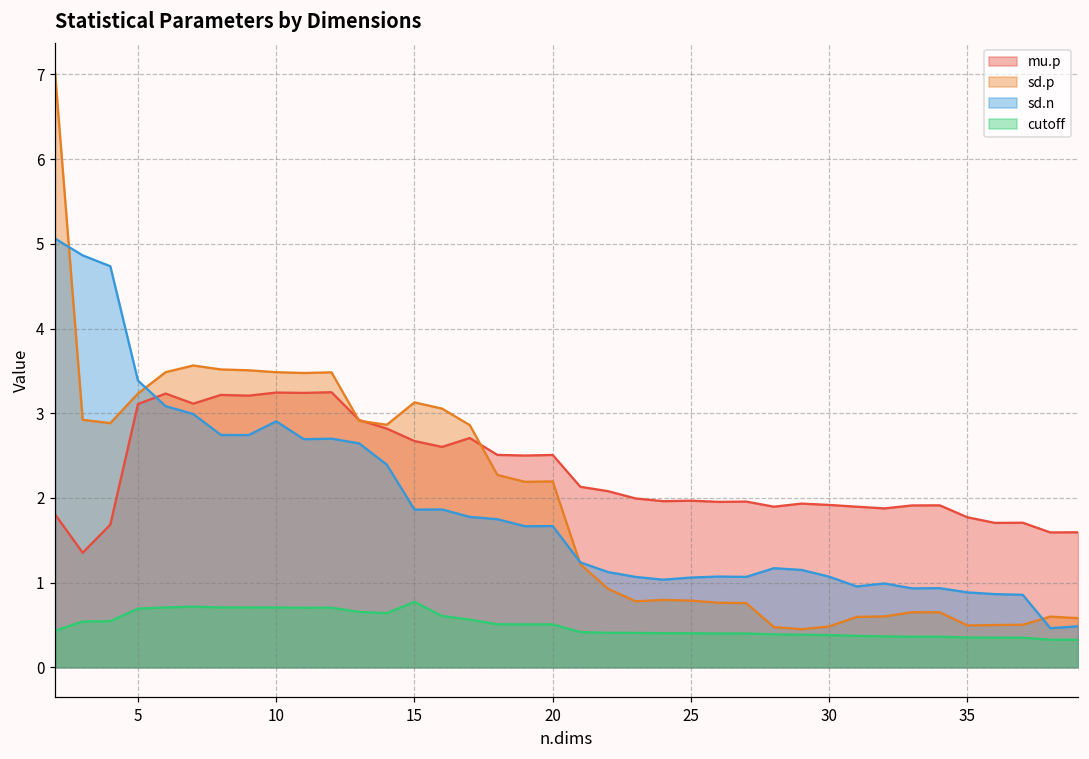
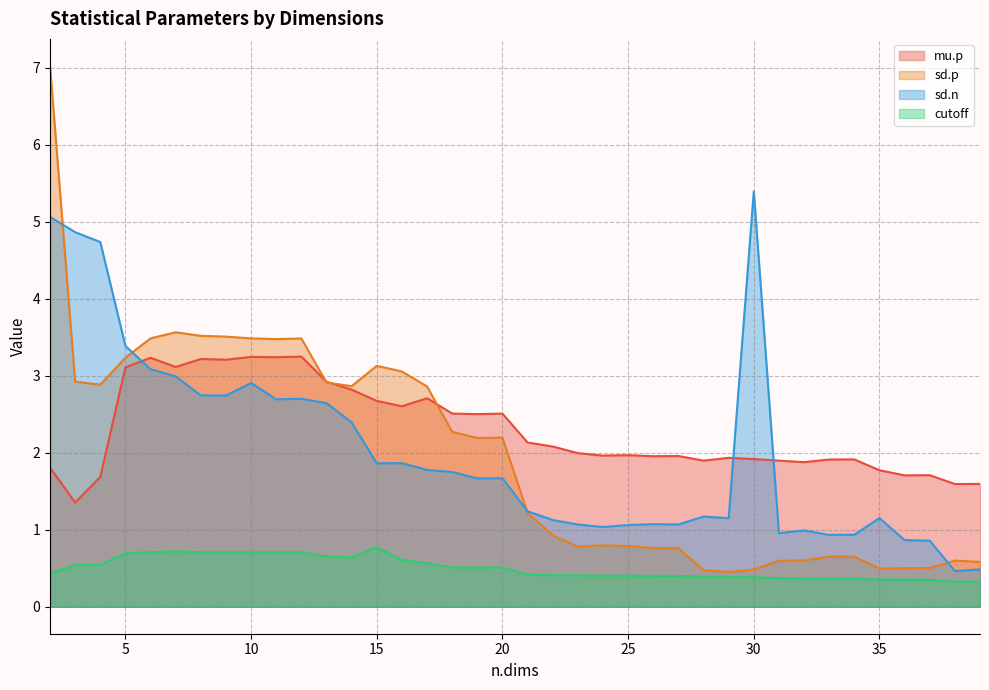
  {
    "sd.n": {
      "5": 3.4,
      "10": 2.9,
      "15": 1.9,
      "20": 1.7,
      "25": 1.1,
-     "30": 1.1,
-     "35": 0.9
+     "30": 5.4,
+     "35": 1.2
    },
    "cutoff": {
      "5": 0.7,
      "10": 0.7,
      "15": 0.8,
      "20": 0.5,
      "25": 0.4,
      "30": 0.4,
      "35": 0.4
    }
  }
